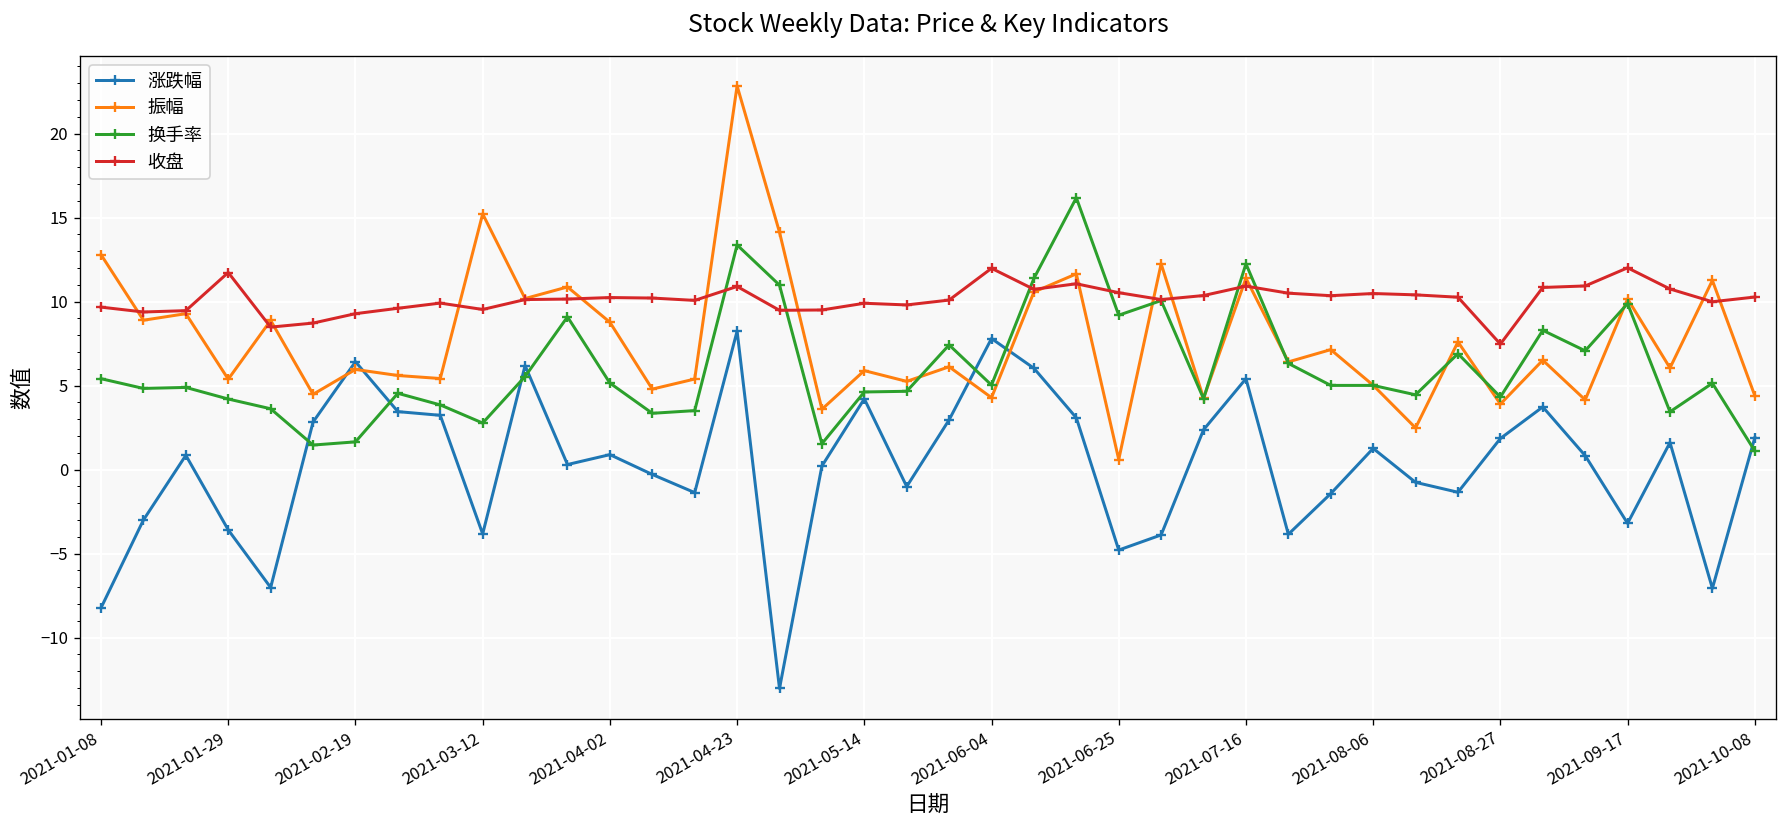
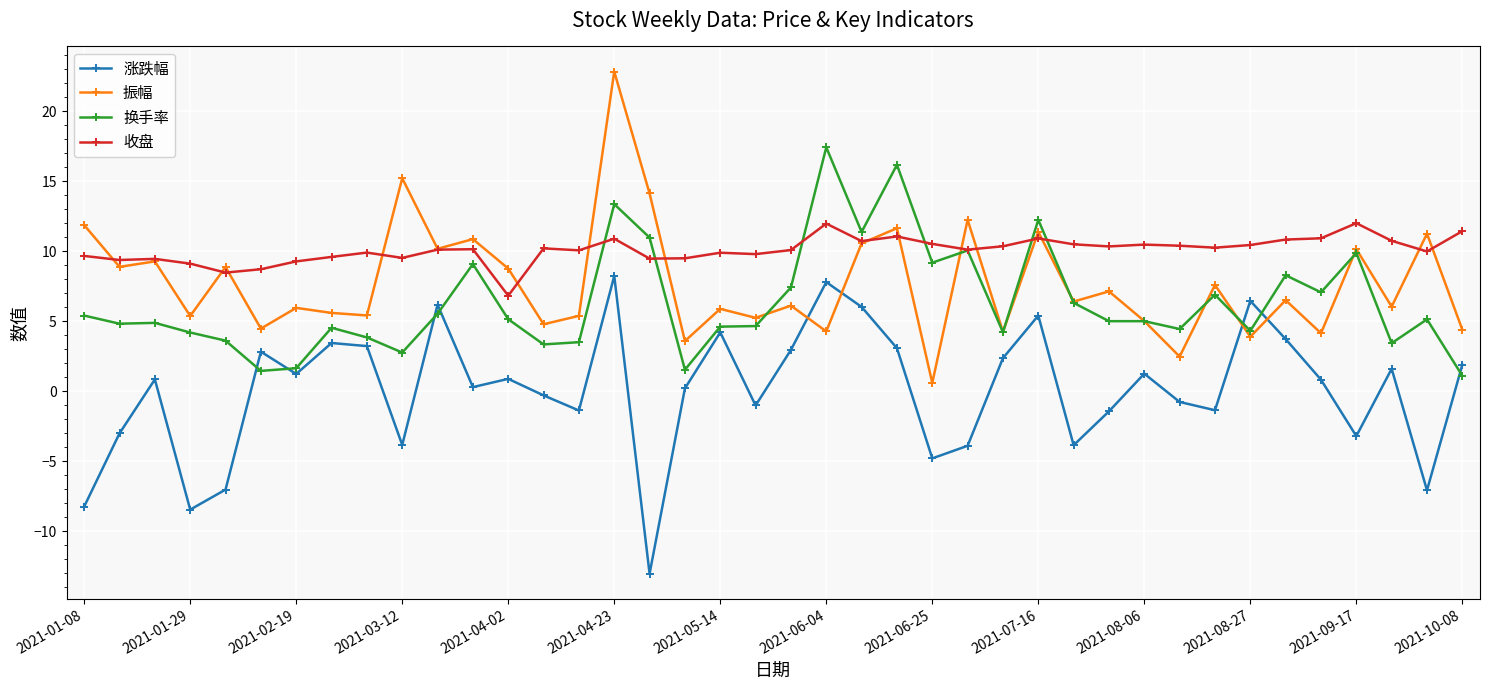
  {
    "涨跌幅": {
      "2021-01-08": -8.2,
-     "2021-01-29": -3.6,
-     "2021-02-19": 6.4,
+     "2021-01-29": -8.5,
+     "2021-02-19": 1.2,
      "2021-03-12": -3.8,
      "2021-04-02": 0.9,
      "2021-04-23": 8.2,
      "2021-05-14": 4.2,
      "2021-06-04": 7.8,
      "2021-06-25": -4.8,
      "2021-07-16": 5.4,
      "2021-08-06": 1.3,
-     "2021-08-27": 1.9,
+     "2021-08-27": 6.5,
      "2021-09-17": -3.2,
      "2021-10-08": 1.9
    },
    "振幅": {
-     "2021-01-08": 12.8,
+     "2021-01-08": 11.9,
      "2021-01-29": 5.4,
      "2021-02-19": 6.0,
      "2021-03-12": 15.2,
      "2021-04-02": 8.8,
      "2021-04-23": 22.8,
      "2021-05-14": 5.9,
      "2021-06-04": 4.3,
      "2021-06-25": 0.6,
      "2021-07-16": 11.4,
      "2021-08-27": 3.9,
      "2021-09-17": 10.2,
      "2021-10-08": 4.4
    },
    "换手率": {
      "2021-01-08": 5.4,
      "2021-01-29": 4.2,
      "2021-02-19": 1.7,
      "2021-03-12": 2.8,
      "2021-04-02": 5.2,
      "2021-04-23": 13.4,
      "2021-05-14": 4.6,
-     "2021-06-04": 5.0,
+     "2021-06-04": 17.4,
      "2021-06-25": 9.2,
      "2021-07-16": 12.3,
      "2021-08-27": 4.3,
      "2021-09-17": 9.9,
      "2021-10-08": 1.1
    },
    "收盘": {
      "2021-01-08": 9.7,
-     "2021-01-29": 11.7,
+     "2021-01-29": 9.1,
      "2021-02-19": 9.3,
      "2021-03-12": 9.5,
-     "2021-04-02": 10.2,
+     "2021-04-02": 6.8,
      "2021-04-23": 10.9,
      "2021-05-14": 9.9,
      "2021-06-04": 12.0,
      "2021-06-25": 10.5,
      "2021-07-16": 10.9,
      "2021-08-06": 10.5,
-     "2021-08-27": 7.5,
+     "2021-08-27": 10.5,
      "2021-09-17": 12.0,
-     "2021-10-08": 10.3
+     "2021-10-08": 11.4
    }
  }
